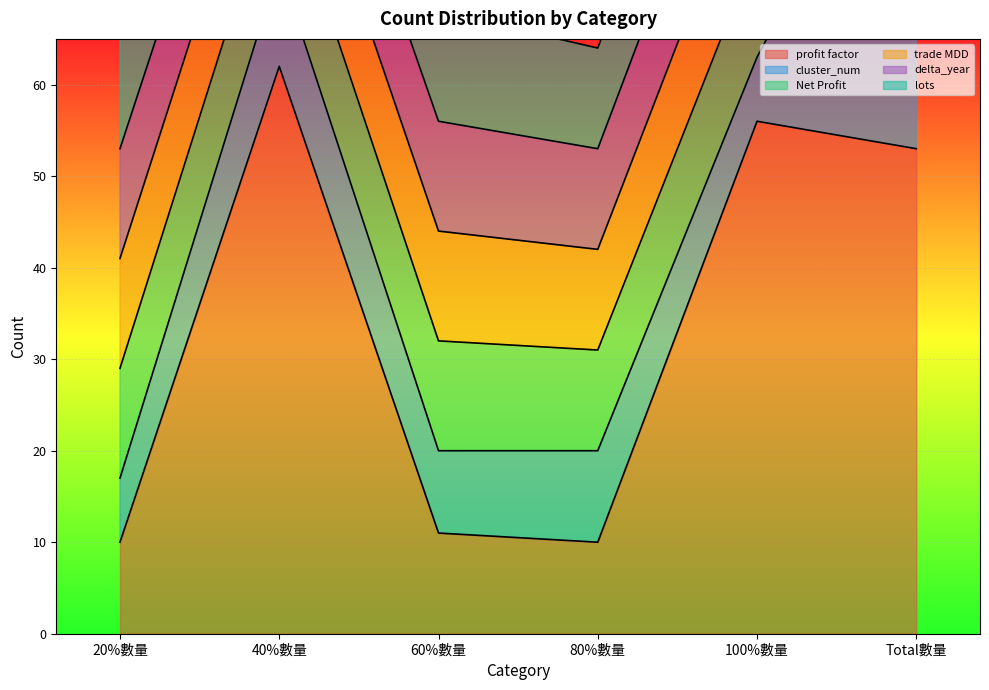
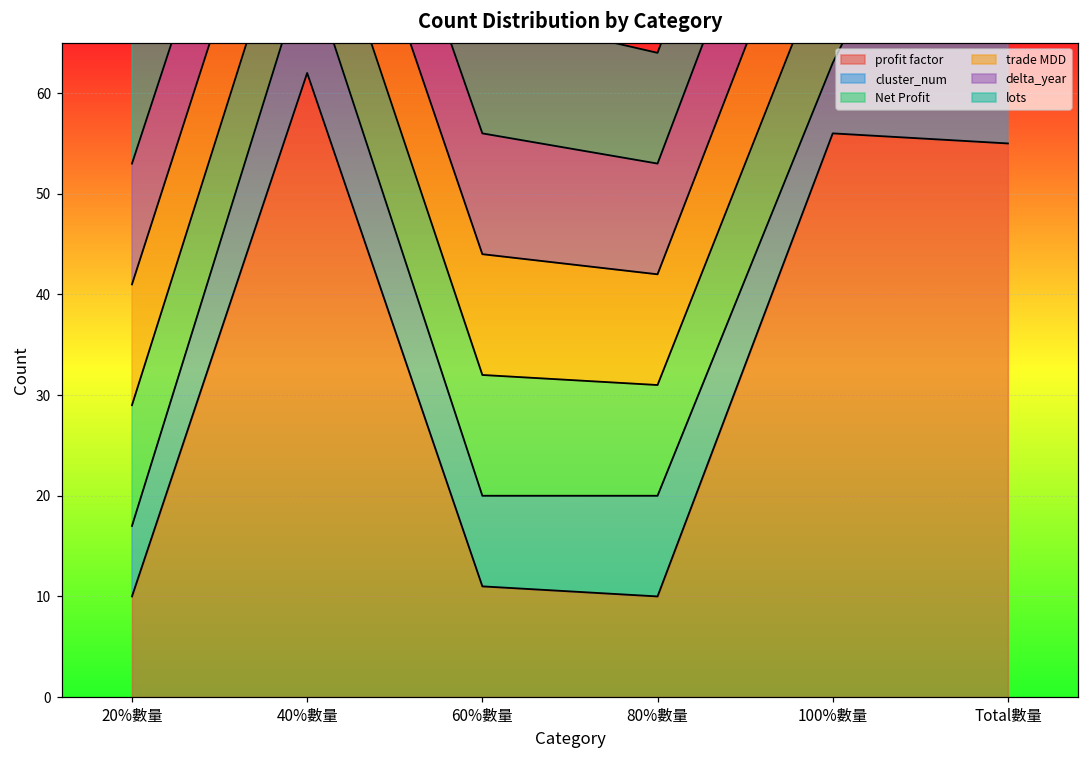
  {
    "profit factor": {
      "20%數量": 10,
      "40%數量": 62,
      "60%數量": 11,
      "80%數量": 10,
      "100%數量": 56,
-     "Total數量": 53
+     "Total數量": 55
    },
    "cluster_num": {
      "20%數量": 7,
      "60%數量": 9,
      "80%數量": 10,
      "100%數量": 7
    },
    "trade MDD": {
      "20%數量": 12,
      "60%數量": 12,
      "80%數量": 11
    },
    "delta_year": {
      "20%數量": 12,
      "60%數量": 12,
      "80%數量": 11
    }
  }
